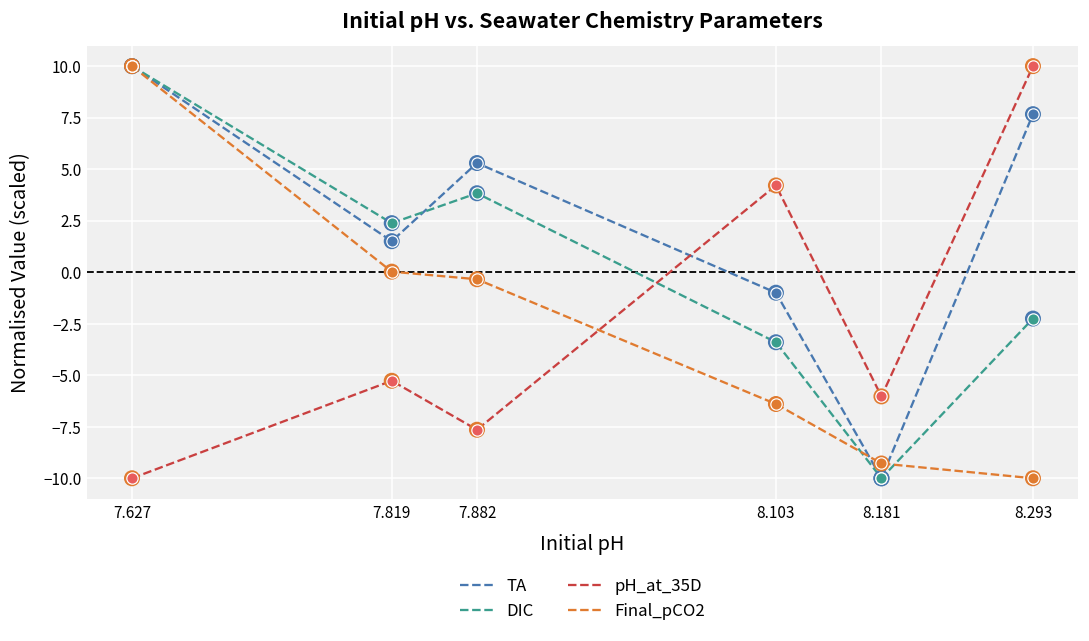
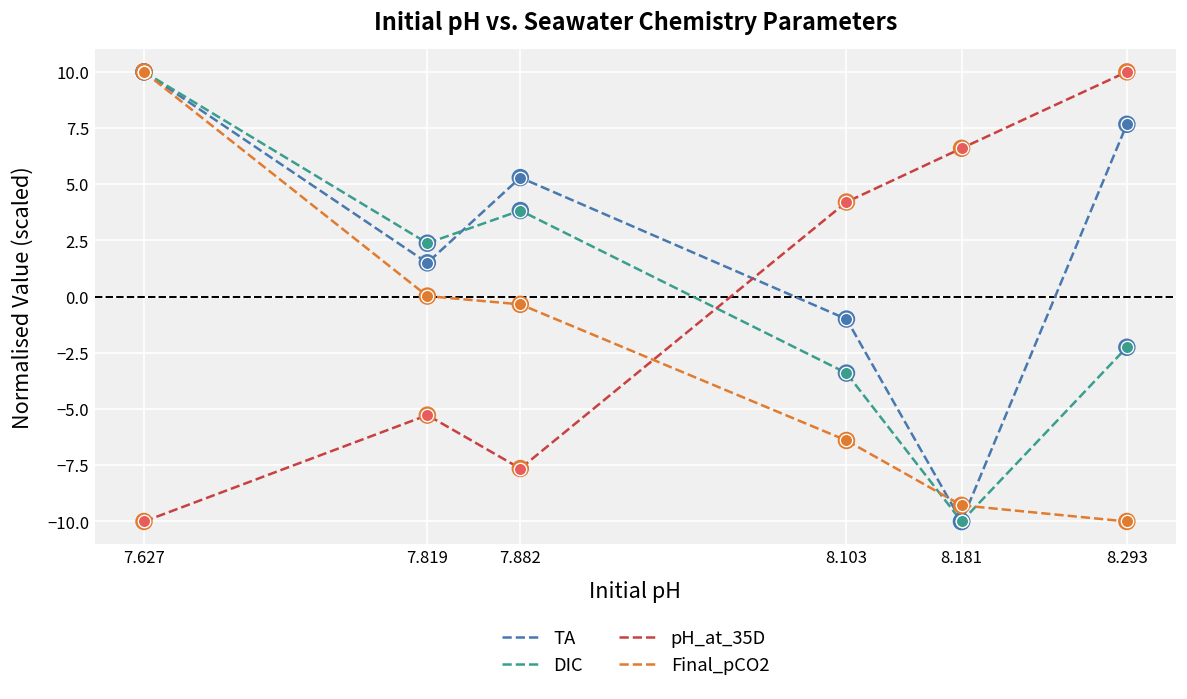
  {
    "pH_at_35D": {
      "7.627": -10.0,
      "7.819": -5.3,
      "7.882": -7.6,
      "8.103": 4.2,
-     "8.181": -6.0,
+     "8.181": 6.6,
      "8.293": 10.0
    },
    "Final_pCO2": {
      "7.819": 0.0,
      "7.882": -0.3,
      "8.103": -6.4,
      "8.181": -9.3,
      "8.293": -10.0
    }
  }
